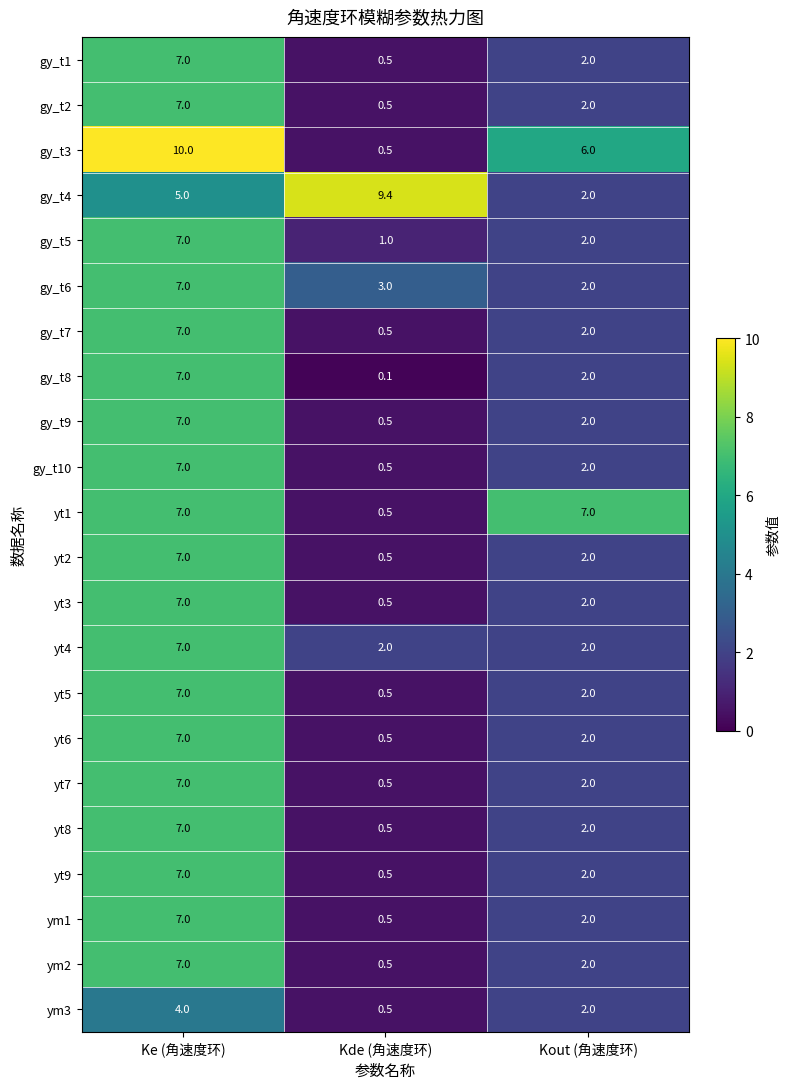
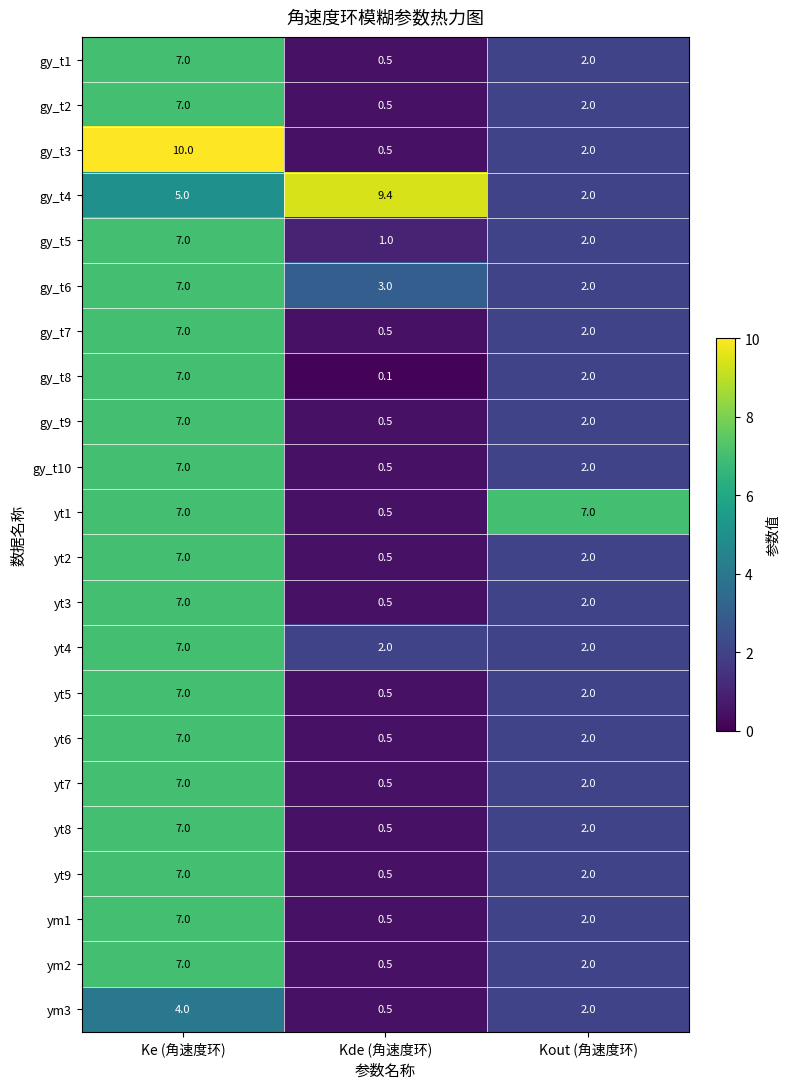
  {
    "gy_t1": {
      "Ke (角速度环)": 7.0,
      "Kde (角速度环)": 0.5,
      "Kout (角速度环)": 2.0
    },
    "gy_t2": {
      "Ke (角速度环)": 7.0,
      "Kde (角速度环)": 0.5,
      "Kout (角速度环)": 2.0
    },
    "gy_t3": {
      "Ke (角速度环)": 10.0,
      "Kde (角速度环)": 0.5,
-     "Kout (角速度环)": 6.0
+     "Kout (角速度环)": 2.0
    },
    "gy_t4": {
      "Ke (角速度环)": 5.0,
      "Kde (角速度环)": 9.4,
      "Kout (角速度环)": 2.0
    },
    "gy_t5": {
      "Ke (角速度环)": 7.0,
      "Kde (角速度环)": 1.0,
      "Kout (角速度环)": 2.0
    },
    "gy_t6": {
      "Ke (角速度环)": 7.0,
      "Kde (角速度环)": 3.0,
      "Kout (角速度环)": 2.0
    },
    "gy_t7": {
      "Ke (角速度环)": 7.0,
      "Kde (角速度环)": 0.5,
      "Kout (角速度环)": 2.0
    },
    "gy_t8": {
      "Ke (角速度环)": 7.0,
      "Kde (角速度环)": 0.1,
      "Kout (角速度环)": 2.0
    },
    "gy_t9": {
      "Ke (角速度环)": 7.0,
      "Kde (角速度环)": 0.5,
      "Kout (角速度环)": 2.0
    },
    "gy_t10": {
      "Ke (角速度环)": 7.0,
      "Kde (角速度环)": 0.5,
      "Kout (角速度环)": 2.0
    },
    "yt1": {
      "Ke (角速度环)": 7.0,
      "Kde (角速度环)": 0.5,
      "Kout (角速度环)": 7.0
    },
    "yt2": {
      "Ke (角速度环)": 7.0,
      "Kde (角速度环)": 0.5,
      "Kout (角速度环)": 2.0
    },
    "yt3": {
      "Ke (角速度环)": 7.0,
      "Kde (角速度环)": 0.5,
      "Kout (角速度环)": 2.0
    },
    "yt4": {
      "Ke (角速度环)": 7.0,
      "Kde (角速度环)": 2.0,
      "Kout (角速度环)": 2.0
    },
    "yt5": {
      "Ke (角速度环)": 7.0,
      "Kde (角速度环)": 0.5,
      "Kout (角速度环)": 2.0
    },
    "yt6": {
      "Ke (角速度环)": 7.0,
      "Kde (角速度环)": 0.5,
      "Kout (角速度环)": 2.0
    },
    "yt7": {
      "Ke (角速度环)": 7.0,
      "Kde (角速度环)": 0.5,
      "Kout (角速度环)": 2.0
    },
    "yt8": {
      "Ke (角速度环)": 7.0,
      "Kde (角速度环)": 0.5,
      "Kout (角速度环)": 2.0
    },
    "yt9": {
      "Ke (角速度环)": 7.0,
      "Kde (角速度环)": 0.5,
      "Kout (角速度环)": 2.0
    },
    "ym1": {
      "Ke (角速度环)": 7.0,
      "Kde (角速度环)": 0.5,
      "Kout (角速度环)": 2.0
    },
    "ym2": {
      "Ke (角速度环)": 7.0,
      "Kde (角速度环)": 0.5,
      "Kout (角速度环)": 2.0
    },
    "ym3": {
      "Ke (角速度环)": 4.0,
      "Kde (角速度环)": 0.5,
      "Kout (角速度环)": 2.0
    }
  }
